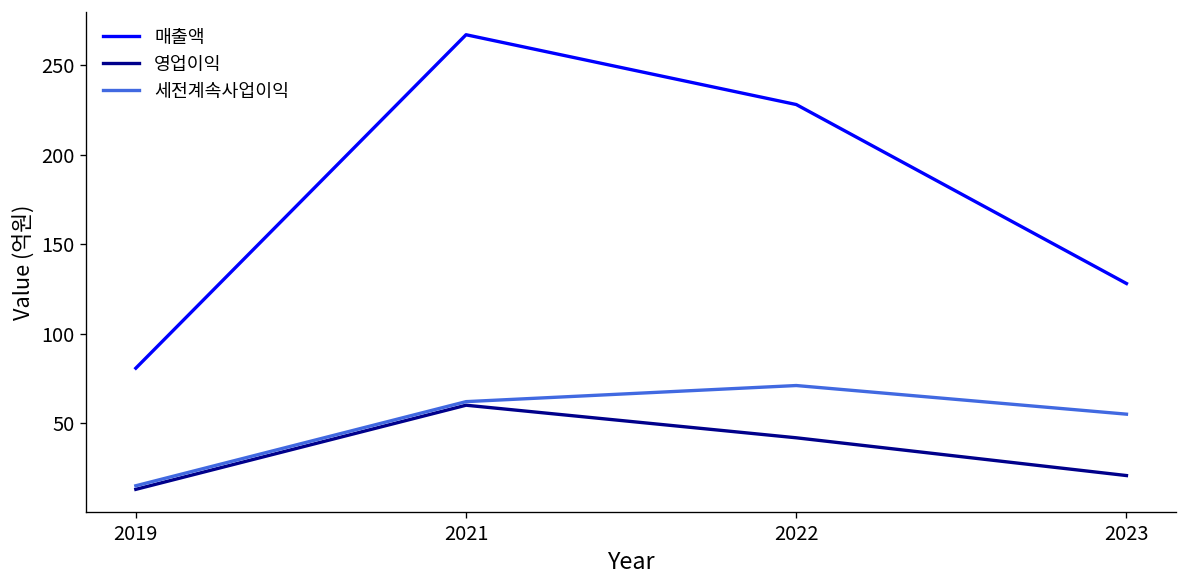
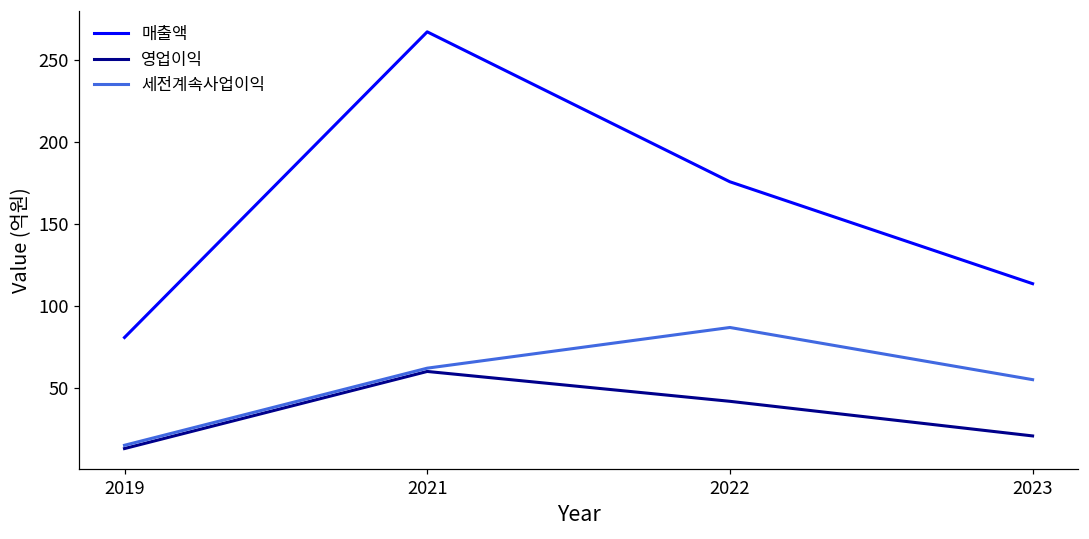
  {
    "매출액": {
      "2019": 81,
      "2021": 267,
-     "2022": 228,
-     "2023": 128
+     "2022": 176,
+     "2023": 114
    },
    "영업이익": {
      "2019": 13,
      "2021": 60,
      "2022": 42,
      "2023": 21
    },
    "세전계속사업이익": {
      "2019": 15,
      "2021": 62,
-     "2022": 71,
+     "2022": 87,
      "2023": 55
    }
  }
